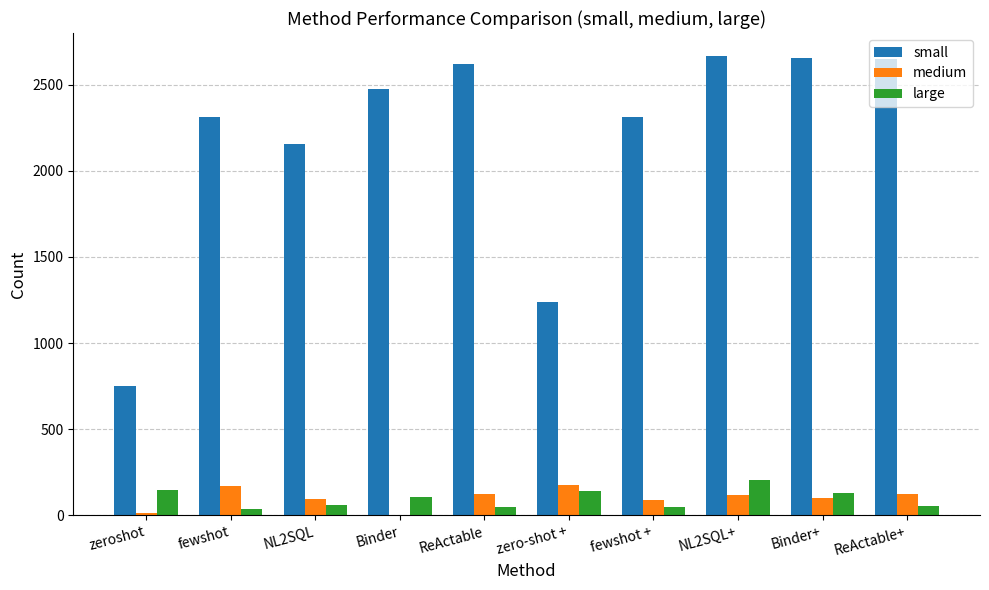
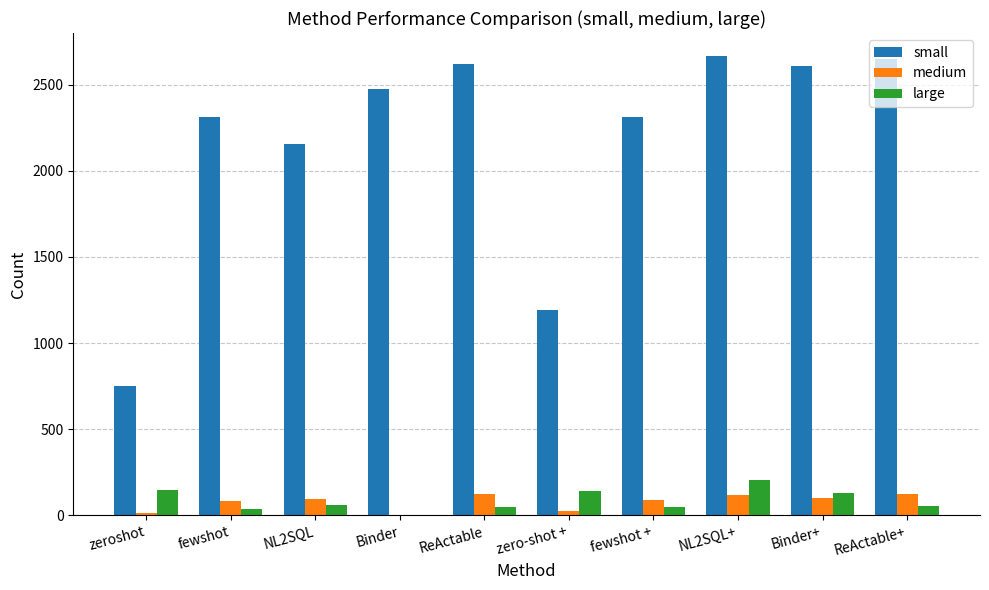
  {
    "small": {
      "zeroshot": 750,
      "fewshot": 2310,
      "NL2SQL": 2150,
      "Binder": 2470,
      "ReActable": 2620,
-     "zero-shot +": 1240,
+     "zero-shot +": 1190,
      "fewshot +": 2310,
      "NL2SQL+": 2670,
-     "Binder+": 2650
+     "Binder+": 2610
    },
    "medium": {
-     "fewshot": 170,
+     "fewshot": 90,
      "NL2SQL": 90,
      "ReActable": 120,
-     "zero-shot +": 170,
+     "zero-shot +": 30,
      "fewshot +": 90,
      "NL2SQL+": 120,
      "Binder+": 100,
      "ReActable+": 130
    },
    "large": {
      "zeroshot": 140,
      "fewshot": 40,
      "NL2SQL": 60,
-     "Binder": 110,
+     "Binder": 0,
      "ReActable": 50,
      "zero-shot +": 140,
      "fewshot +": 50,
      "NL2SQL+": 210,
      "Binder+": 130,
      "ReActable+": 50
    }
  }
